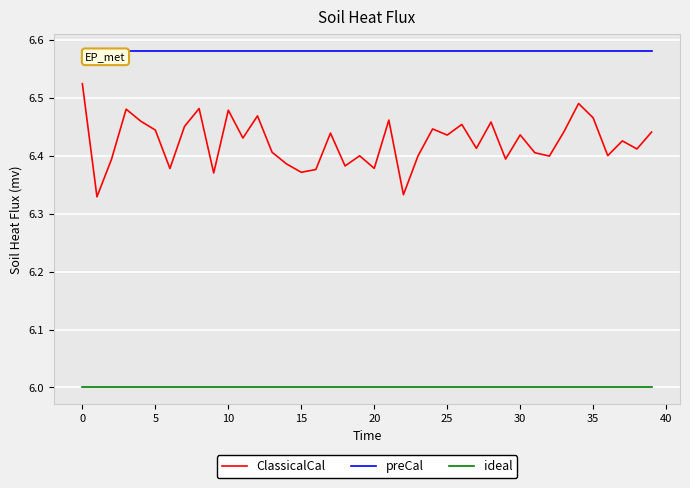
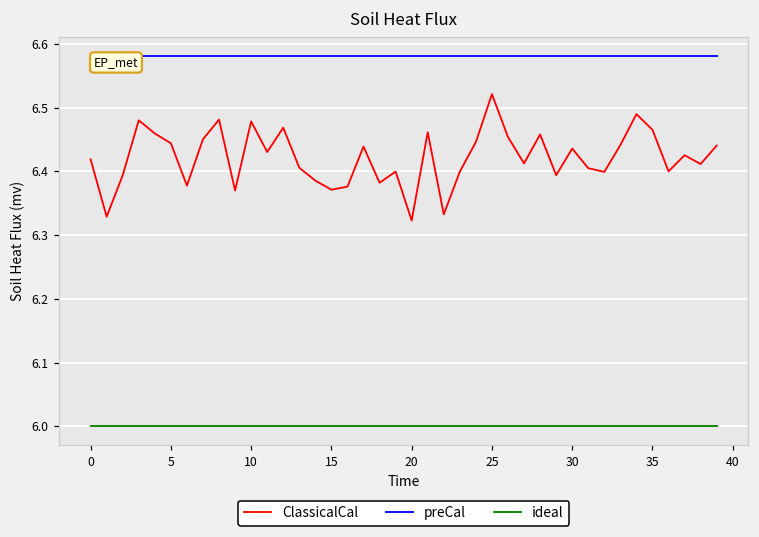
  {
    "ClassicalCal": {
-     "0": 6.52,
+     "0": 6.42,
      "5": 6.44,
      "10": 6.48,
      "15": 6.37,
-     "20": 6.38,
-     "25": 6.44,
+     "20": 6.32,
+     "25": 6.52,
      "30": 6.44,
      "35": 6.47
    },
    "preCal": {
      "5": 6.58,
      "10": 6.58,
      "15": 6.58,
      "20": 6.58,
      "25": 6.58,
      "30": 6.58,
      "35": 6.58
    },
    "ideal": {
      "0": 6.00,
      "5": 6.00,
      "10": 6.00,
      "15": 6.00,
      "20": 6.00,
      "25": 6.00,
      "30": 6.00,
      "35": 6.00
    }
  }
